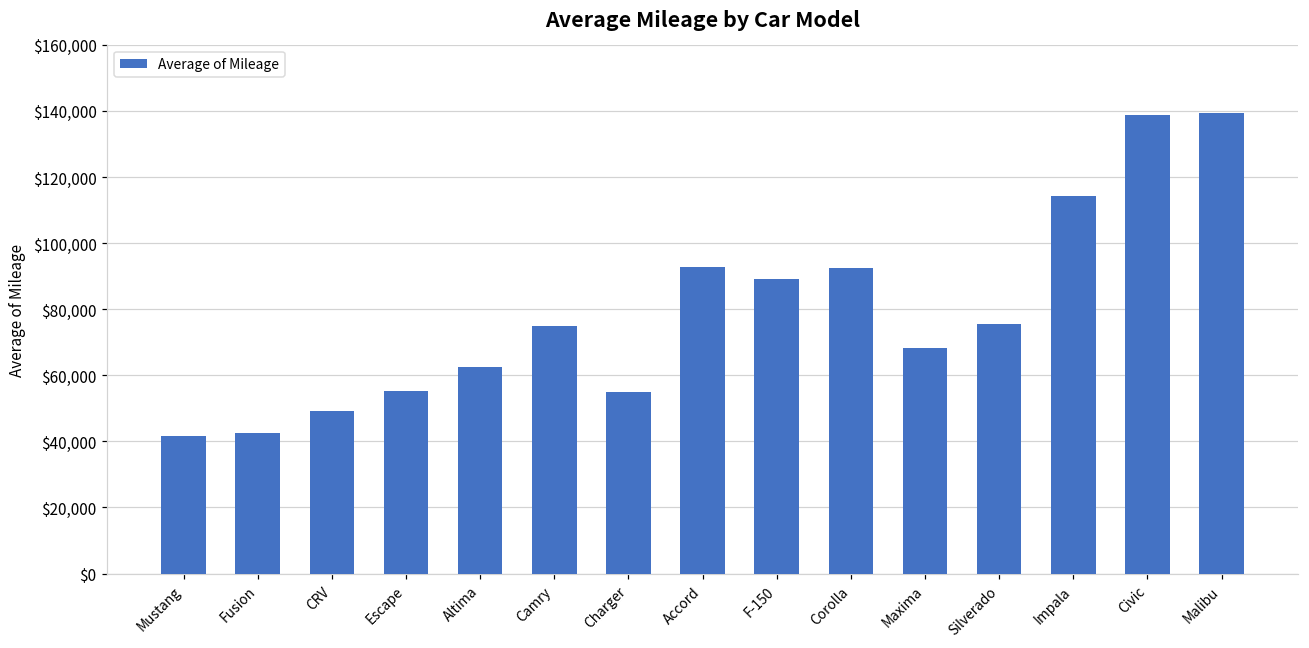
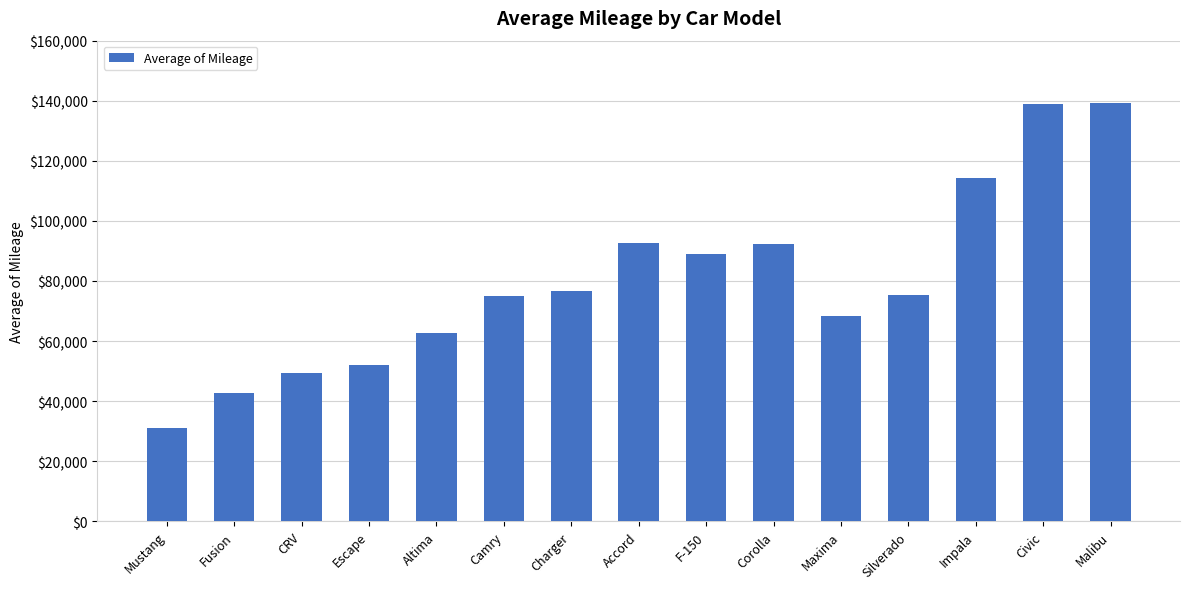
  {
-   "Mustang": "$42,000",
+   "Mustang": "$31,000",
    "Fusion": "$43,000",
    "CRV": "$49,000",
-   "Escape": "$55,000",
+   "Escape": "$52,000",
    "Altima": "$63,000",
    "Camry": "$75,000",
-   "Charger": "$55,000",
+   "Charger": "$77,000",
    "Accord": "$93,000",
    "F-150": "$89,000",
    "Corolla": "$92,000",
    "Maxima": "$68,000",
    "Silverado": "$75,000",
    "Impala": "$114,000",
    "Civic": "$139,000",
    "Malibu": "$139,000"
  }
